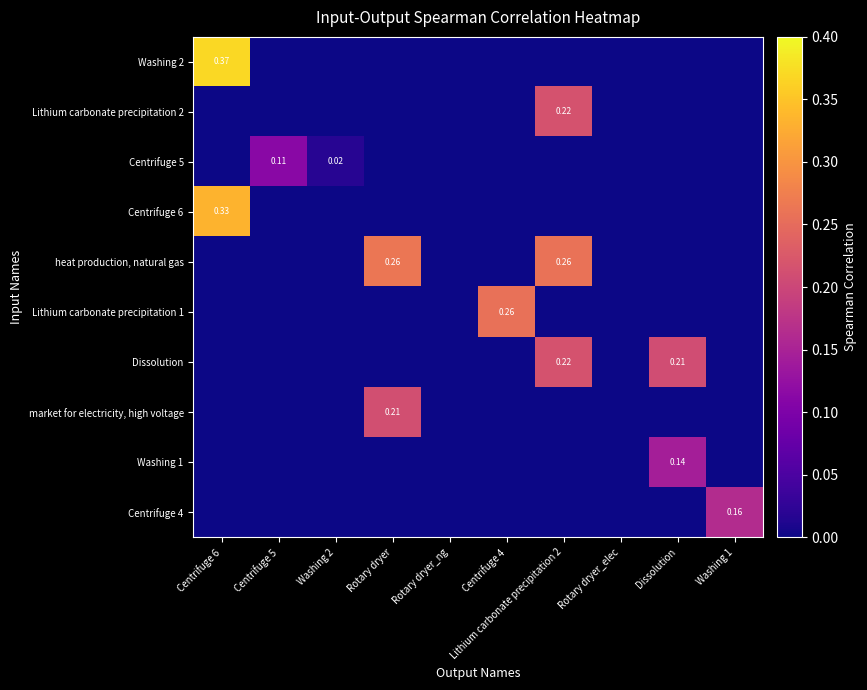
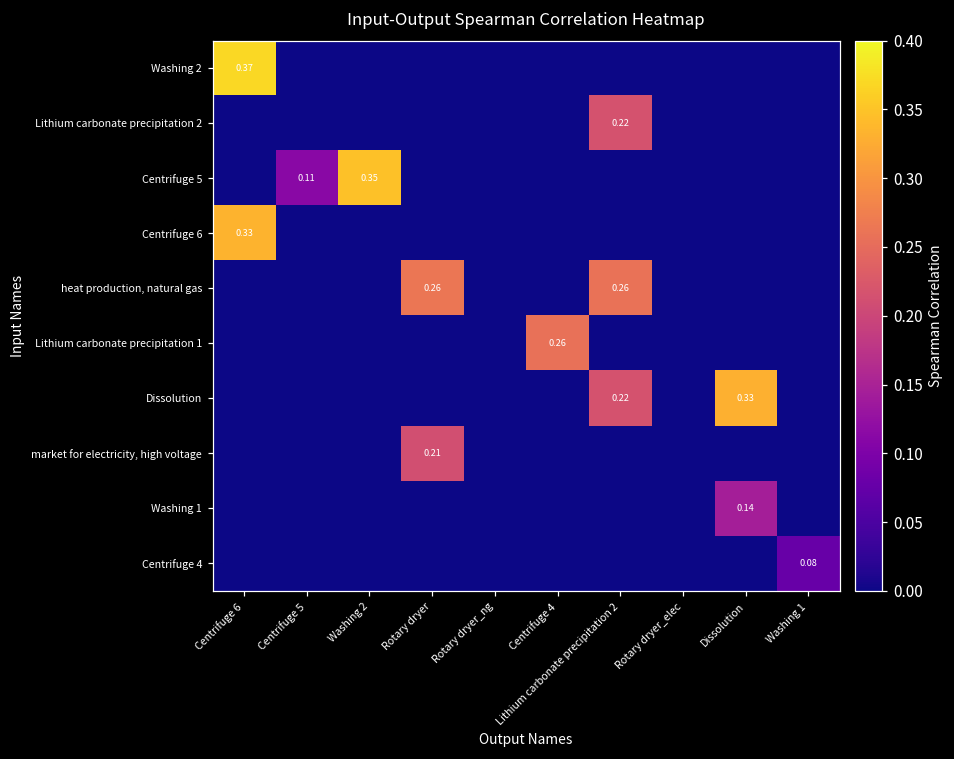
  {
    "Washing 2": {
      "Centrifuge 6": 0.37
    },
    "Lithium carbonate precipitation 2": {
      "Lithium carbonate precipitation 2": 0.22
    },
    "Centrifuge 5": {
      "Centrifuge 5": 0.11,
-     "Washing 2": 0.02
+     "Washing 2": 0.35
    },
    "Centrifuge 6": {
      "Centrifuge 6": 0.33
    },
    "heat production, natural gas": {
      "Rotary dryer": 0.26,
      "Lithium carbonate precipitation 2": 0.26
    },
    "Lithium carbonate precipitation 1": {
      "Centrifuge 4": 0.26
    },
    "Dissolution": {
      "Lithium carbonate precipitation 2": 0.22,
-     "Dissolution": 0.21
+     "Dissolution": 0.33
    },
    "market for electricity, high voltage": {
      "Rotary dryer": 0.21
    },
    "Washing 1": {
      "Dissolution": 0.14
    },
    "Centrifuge 4": {
-     "Washing 1": 0.16
+     "Washing 1": 0.08
    }
  }
